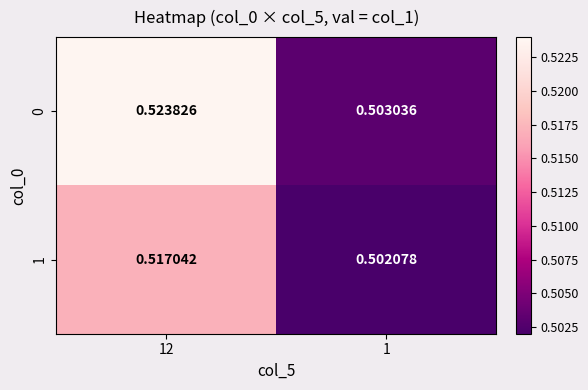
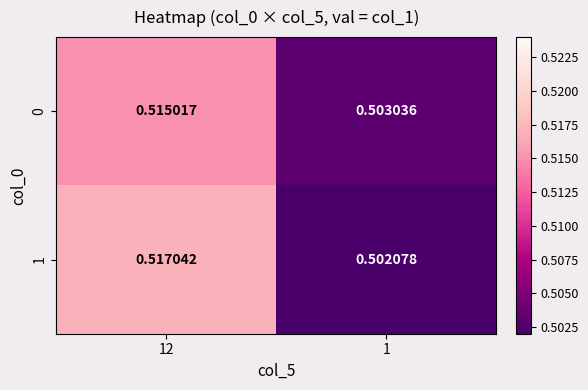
  {
    "0": {
-     "12": 0.523826,
+     "12": 0.515017,
      "1": 0.503036
    },
    "1": {
      "12": 0.517042,
      "1": 0.502078
    }
  }
